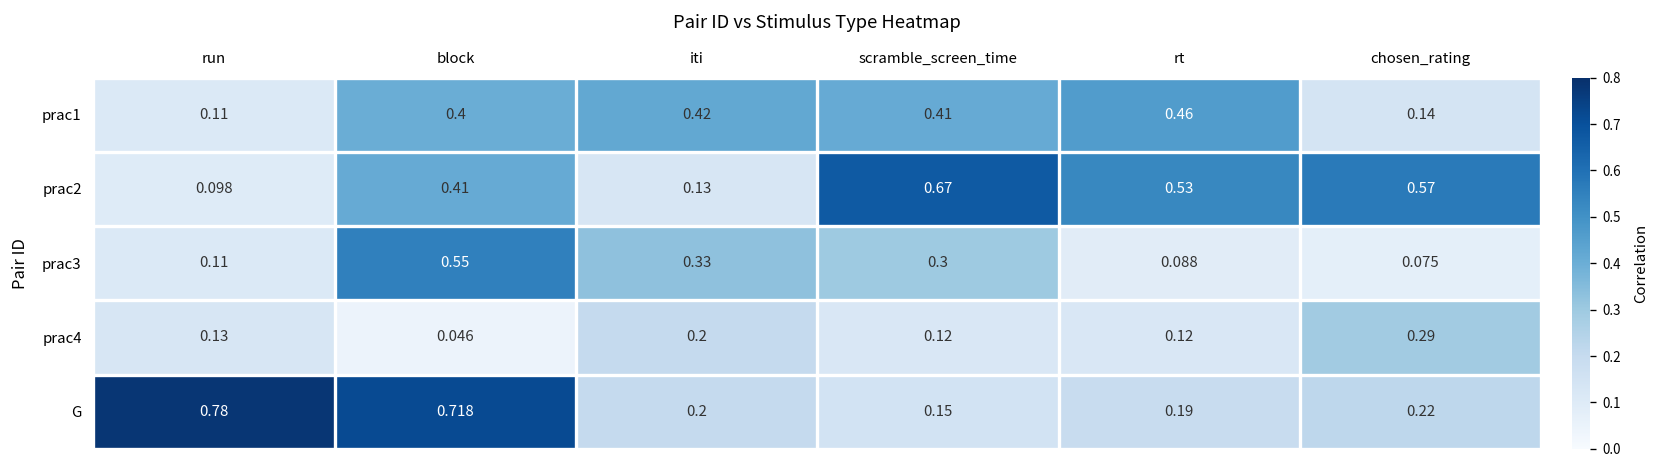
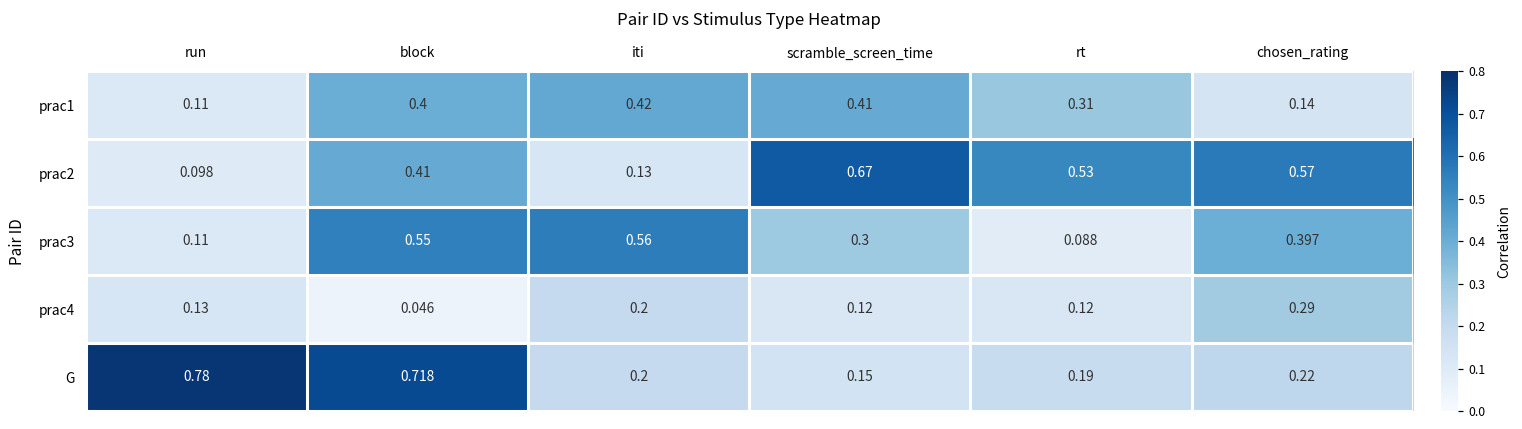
  {
    "prac1": {
      "run": 0.11,
      "block": 0.4,
      "iti": 0.42,
      "scramble_screen_time": 0.41,
-     "rt": 0.46,
+     "rt": 0.31,
      "chosen_rating": 0.14
    },
    "prac2": {
      "run": 0.098,
      "block": 0.41,
      "iti": 0.13,
      "scramble_screen_time": 0.67,
      "rt": 0.53,
      "chosen_rating": 0.57
    },
    "prac3": {
      "run": 0.11,
      "block": 0.55,
-     "iti": 0.33,
+     "iti": 0.56,
      "scramble_screen_time": 0.3,
      "rt": 0.088,
-     "chosen_rating": 0.075
+     "chosen_rating": 0.397
    },
    "prac4": {
      "run": 0.13,
      "block": 0.046,
      "iti": 0.2,
      "scramble_screen_time": 0.12,
      "rt": 0.12,
      "chosen_rating": 0.29
    },
    "G": {
      "run": 0.78,
      "block": 0.718,
      "iti": 0.2,
      "scramble_screen_time": 0.15,
      "rt": 0.19,
      "chosen_rating": 0.22
    }
  }
